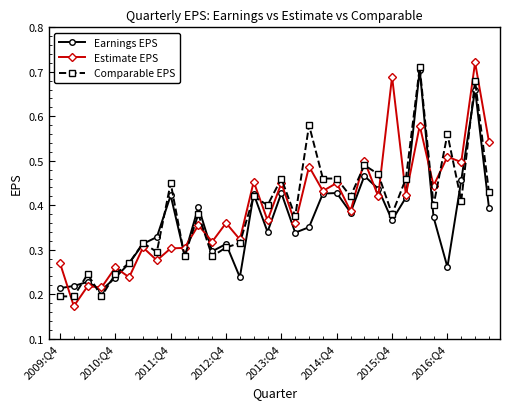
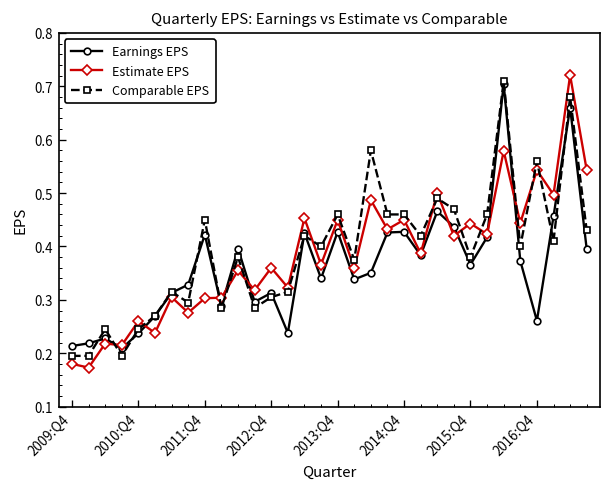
  {
    "Estimate EPS": {
-     "2009:Q4": 0.27,
+     "2009:Q4": 0.18,
      "2010:Q4": 0.26,
      "2011:Q4": 0.30,
      "2012:Q4": 0.36,
      "2013:Q4": 0.45,
      "2014:Q4": 0.45,
-     "2015:Q4": 0.69,
-     "2016:Q4": 0.51
+     "2015:Q4": 0.44,
+     "2016:Q4": 0.54
    }
  }
